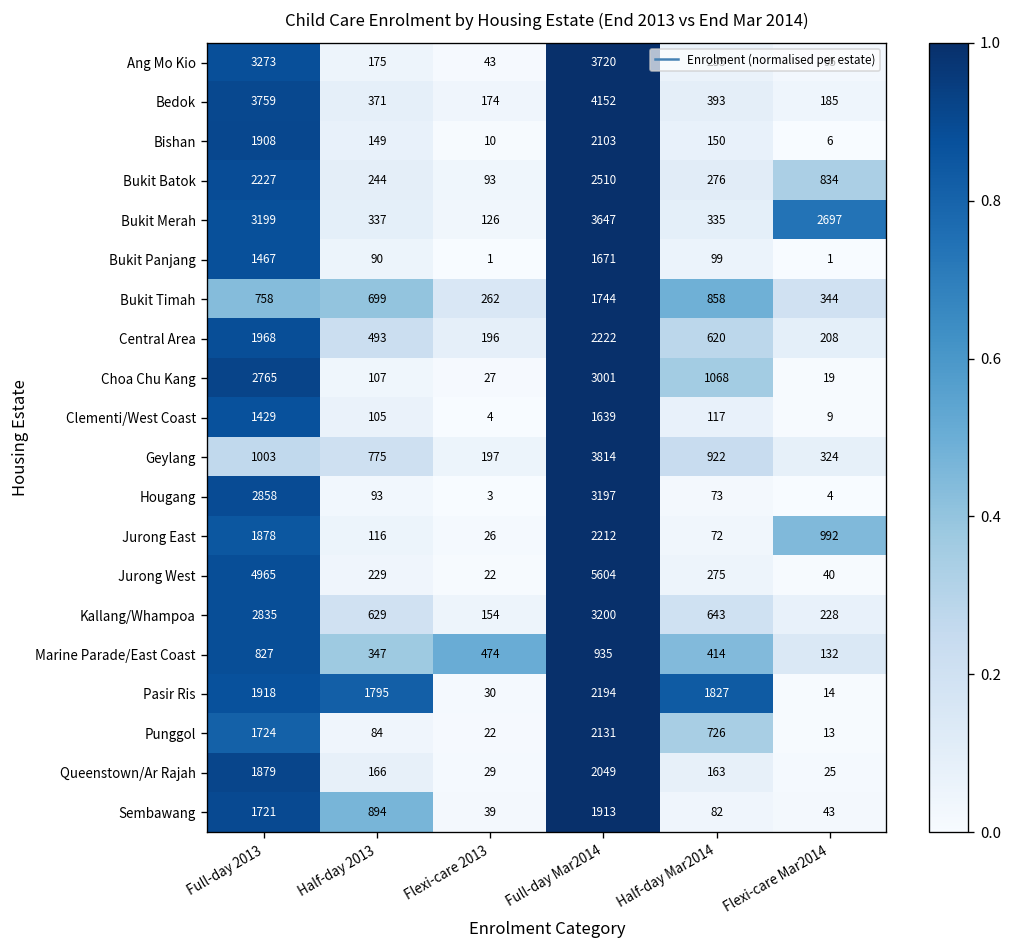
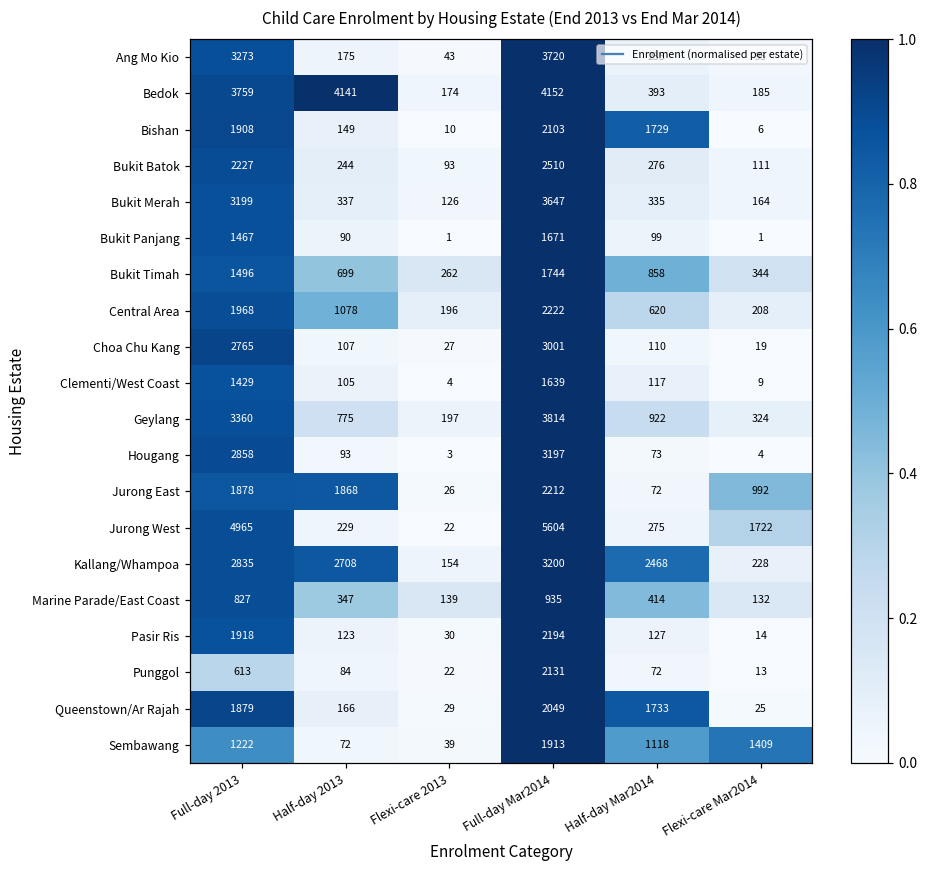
  {
    "Ang Mo Kio": {
      "Full-day 2013": 3273,
      "Half-day 2013": 175,
      "Flexi-care 2013": 43,
      "Full-day Mar2014": 3720
    },
    "Bedok": {
      "Full-day 2013": 3759,
-     "Half-day 2013": 371,
+     "Half-day 2013": 4141,
      "Flexi-care 2013": 174,
      "Full-day Mar2014": 4152,
      "Half-day Mar2014": 393,
      "Flexi-care Mar2014": 185
    },
    "Bishan": {
      "Full-day 2013": 1908,
      "Half-day 2013": 149,
      "Flexi-care 2013": 10,
      "Full-day Mar2014": 2103,
-     "Half-day Mar2014": 150,
+     "Half-day Mar2014": 1729,
      "Flexi-care Mar2014": 6
    },
    "Bukit Batok": {
      "Full-day 2013": 2227,
      "Half-day 2013": 244,
      "Flexi-care 2013": 93,
      "Full-day Mar2014": 2510,
      "Half-day Mar2014": 276,
-     "Flexi-care Mar2014": 834
+     "Flexi-care Mar2014": 111
    },
    "Bukit Merah": {
      "Full-day 2013": 3199,
      "Half-day 2013": 337,
      "Flexi-care 2013": 126,
      "Full-day Mar2014": 3647,
      "Half-day Mar2014": 335,
-     "Flexi-care Mar2014": 2697
+     "Flexi-care Mar2014": 164
    },
    "Bukit Panjang": {
      "Full-day 2013": 1467,
      "Half-day 2013": 90,
      "Flexi-care 2013": 1,
      "Full-day Mar2014": 1671,
      "Half-day Mar2014": 99,
      "Flexi-care Mar2014": 1
    },
    "Bukit Timah": {
-     "Full-day 2013": 758,
+     "Full-day 2013": 1496,
      "Half-day 2013": 699,
      "Flexi-care 2013": 262,
      "Full-day Mar2014": 1744,
      "Half-day Mar2014": 858,
      "Flexi-care Mar2014": 344
    },
    "Central Area": {
      "Full-day 2013": 1968,
-     "Half-day 2013": 493,
+     "Half-day 2013": 1078,
      "Flexi-care 2013": 196,
      "Full-day Mar2014": 2222,
      "Half-day Mar2014": 620,
      "Flexi-care Mar2014": 208
    },
    "Choa Chu Kang": {
      "Full-day 2013": 2765,
      "Half-day 2013": 107,
      "Flexi-care 2013": 27,
      "Full-day Mar2014": 3001,
-     "Half-day Mar2014": 1068,
+     "Half-day Mar2014": 110,
      "Flexi-care Mar2014": 19
    },
    "Clementi/West Coast": {
      "Full-day 2013": 1429,
      "Half-day 2013": 105,
      "Flexi-care 2013": 4,
      "Full-day Mar2014": 1639,
      "Half-day Mar2014": 117,
      "Flexi-care Mar2014": 9
    },
    "Geylang": {
-     "Full-day 2013": 1003,
+     "Full-day 2013": 3360,
      "Half-day 2013": 775,
      "Flexi-care 2013": 197,
      "Full-day Mar2014": 3814,
      "Half-day Mar2014": 922,
      "Flexi-care Mar2014": 324
    },
    "Hougang": {
      "Full-day 2013": 2858,
      "Half-day 2013": 93,
      "Flexi-care 2013": 3,
      "Full-day Mar2014": 3197,
      "Half-day Mar2014": 73,
      "Flexi-care Mar2014": 4
    },
    "Jurong East": {
      "Full-day 2013": 1878,
-     "Half-day 2013": 116,
+     "Half-day 2013": 1868,
      "Flexi-care 2013": 26,
      "Full-day Mar2014": 2212,
      "Half-day Mar2014": 72,
      "Flexi-care Mar2014": 992
    },
    "Jurong West": {
      "Full-day 2013": 4965,
      "Half-day 2013": 229,
      "Flexi-care 2013": 22,
      "Full-day Mar2014": 5604,
      "Half-day Mar2014": 275,
-     "Flexi-care Mar2014": 40
+     "Flexi-care Mar2014": 1722
    },
    "Kallang/Whampoa": {
      "Full-day 2013": 2835,
-     "Half-day 2013": 629,
+     "Half-day 2013": 2708,
      "Flexi-care 2013": 154,
      "Full-day Mar2014": 3200,
-     "Half-day Mar2014": 643,
+     "Half-day Mar2014": 2468,
      "Flexi-care Mar2014": 228
    },
    "Marine Parade/East Coast": {
      "Full-day 2013": 827,
      "Half-day 2013": 347,
-     "Flexi-care 2013": 474,
+     "Flexi-care 2013": 139,
      "Full-day Mar2014": 935,
      "Half-day Mar2014": 414,
      "Flexi-care Mar2014": 132
    },
    "Pasir Ris": {
      "Full-day 2013": 1918,
-     "Half-day 2013": 1795,
+     "Half-day 2013": 123,
      "Flexi-care 2013": 30,
      "Full-day Mar2014": 2194,
-     "Half-day Mar2014": 1827,
+     "Half-day Mar2014": 127,
      "Flexi-care Mar2014": 14
    },
    "Punggol": {
-     "Full-day 2013": 1724,
+     "Full-day 2013": 613,
      "Half-day 2013": 84,
      "Flexi-care 2013": 22,
      "Full-day Mar2014": 2131,
-     "Half-day Mar2014": 726,
+     "Half-day Mar2014": 72,
      "Flexi-care Mar2014": 13
    },
    "Queenstown/Ar Rajah": {
      "Full-day 2013": 1879,
      "Half-day 2013": 166,
      "Flexi-care 2013": 29,
      "Full-day Mar2014": 2049,
-     "Half-day Mar2014": 163,
+     "Half-day Mar2014": 1733,
      "Flexi-care Mar2014": 25
    },
    "Sembawang": {
-     "Full-day 2013": 1721,
-     "Half-day 2013": 894,
+     "Full-day 2013": 1222,
+     "Half-day 2013": 72,
      "Flexi-care 2013": 39,
      "Full-day Mar2014": 1913,
-     "Half-day Mar2014": 82,
-     "Flexi-care Mar2014": 43
+     "Half-day Mar2014": 1118,
+     "Flexi-care Mar2014": 1409
    }
  }
